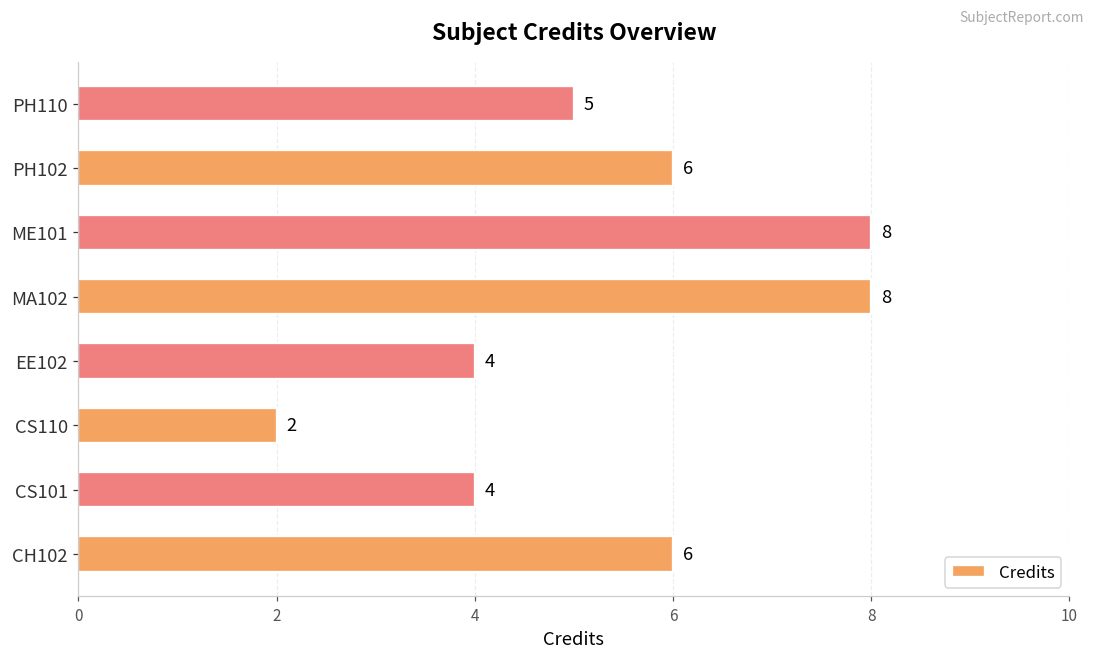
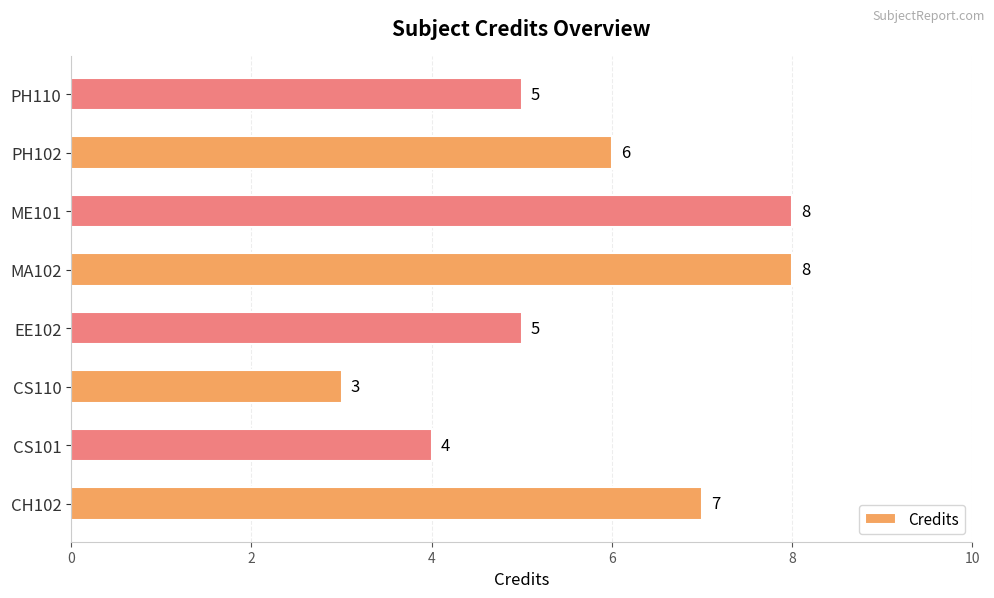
  {
    "PH110": 5,
    "PH102": 6,
    "ME101": 8,
    "MA102": 8,
-   "EE102": 4,
-   "CS110": 2,
+   "EE102": 5,
+   "CS110": 3,
    "CS101": 4,
-   "CH102": 6
+   "CH102": 7
  }
